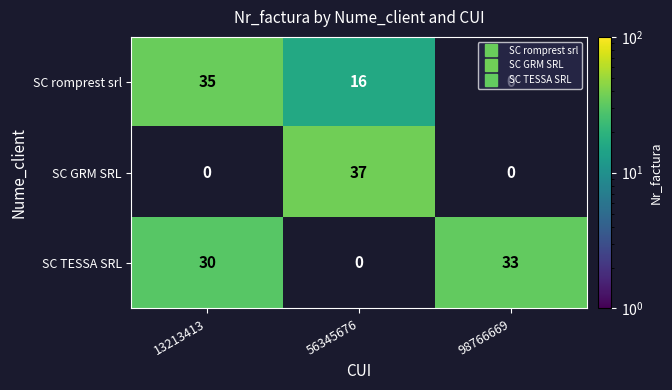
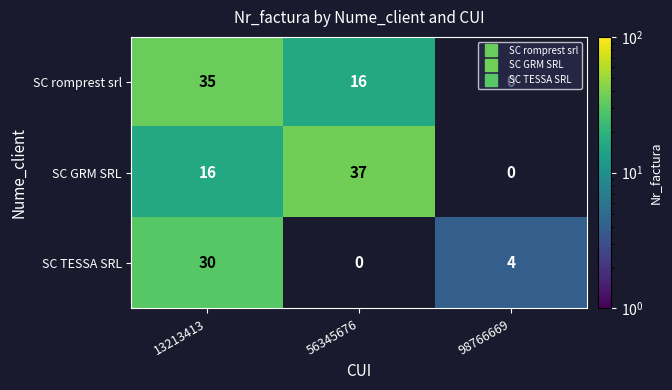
  {
    "SC romprest srl": {
      "13213413": 35,
      "56345676": 16
    },
    "SC GRM SRL": {
-     "13213413": 0,
+     "13213413": 16,
      "56345676": 37,
      "98766669": 0
    },
    "SC TESSA SRL": {
      "13213413": 30,
      "56345676": 0,
-     "98766669": 33
+     "98766669": 4
    }
  }
